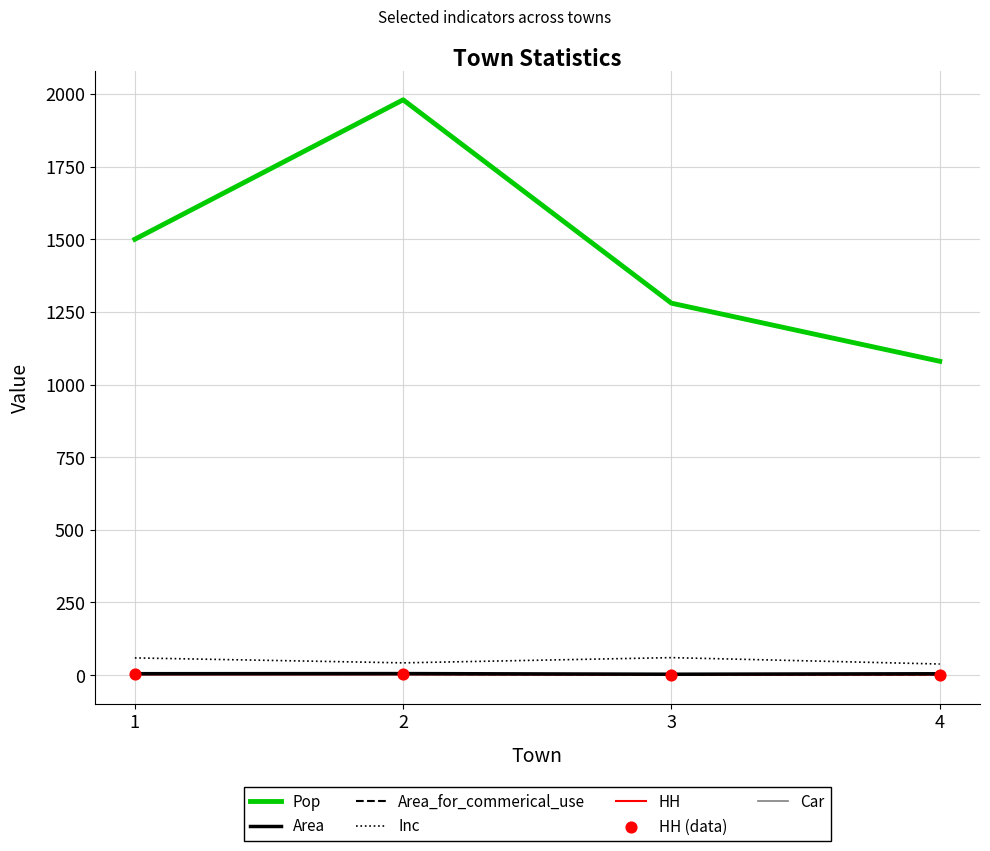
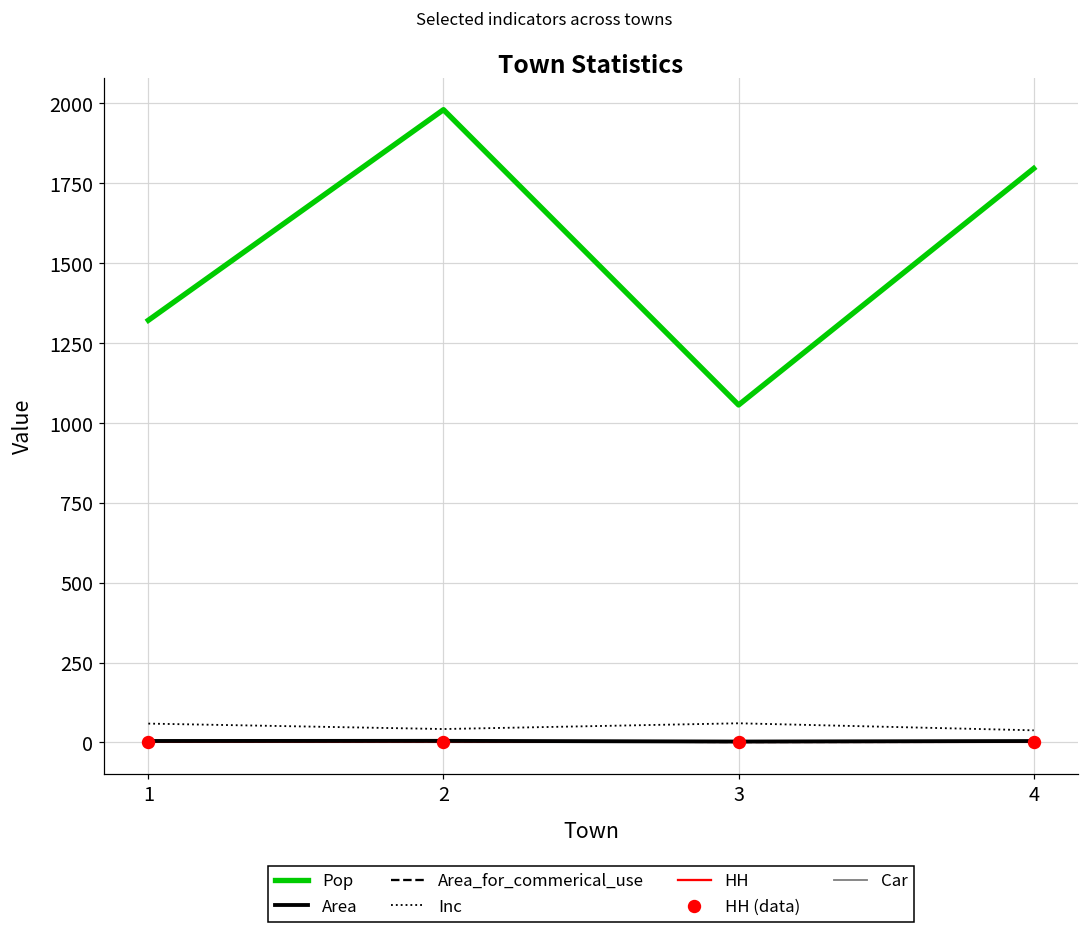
  {
    "Pop": {
-     "1": 1500,
+     "1": 1320,
      "2": 1980,
-     "3": 1280,
-     "4": 1080
+     "3": 1060,
+     "4": 1800
    }
  }
